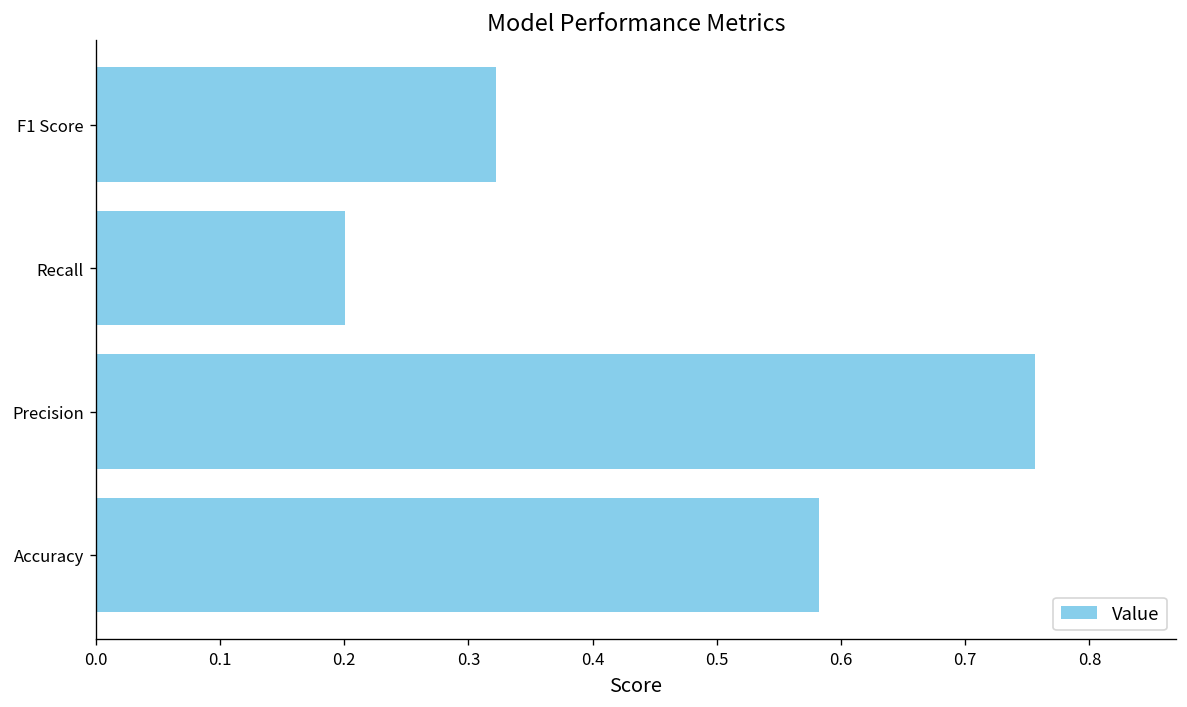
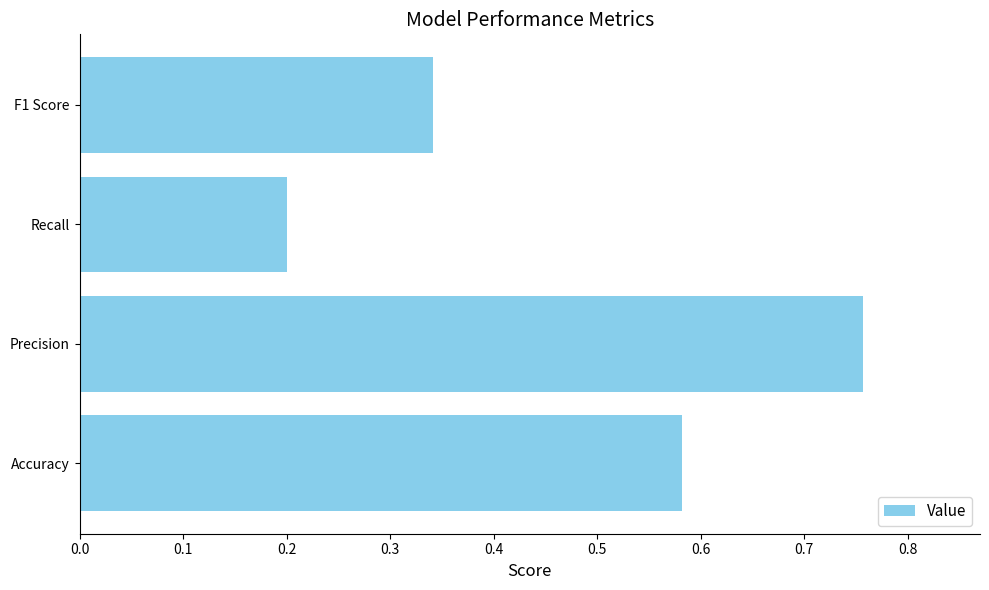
  {
-   "F1 Score": 0.322,
+   "F1 Score": 0.341,
    "Recall": 0.201,
    "Precision": 0.756,
    "Accuracy": 0.582
  }
